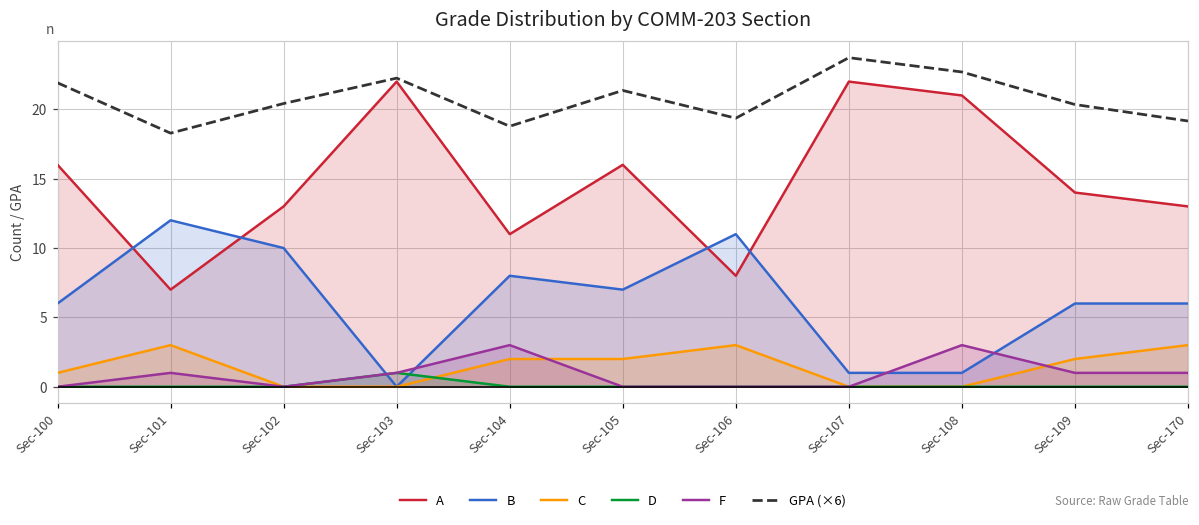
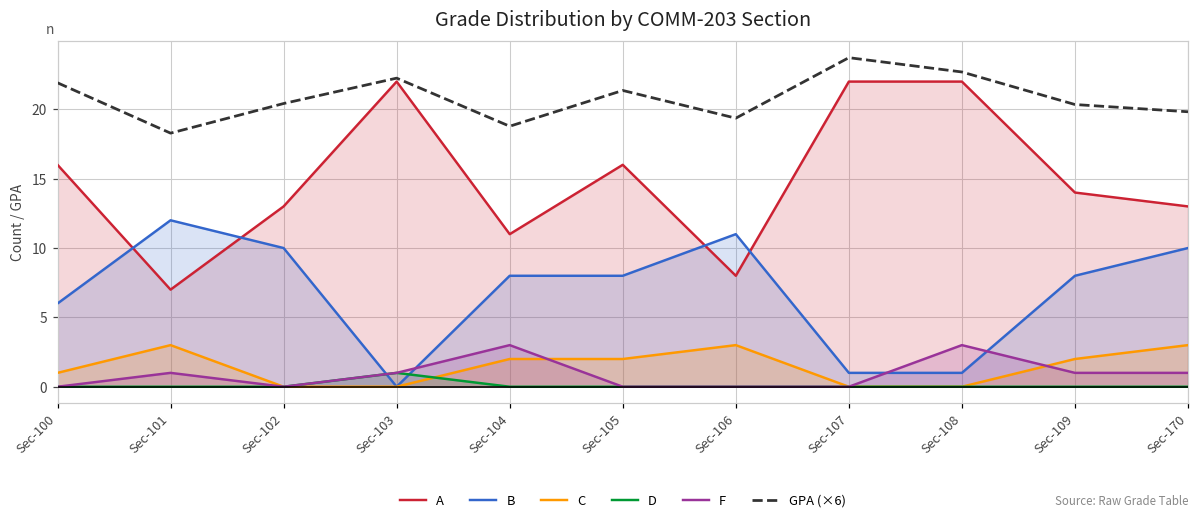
  {
    "A": {
      "Sec-100": 16,
      "Sec-101": 7,
      "Sec-102": 13,
      "Sec-103": 22,
      "Sec-104": 11,
      "Sec-105": 16,
      "Sec-106": 8,
      "Sec-107": 22,
-     "Sec-108": 21,
+     "Sec-108": 22,
      "Sec-109": 14,
      "Sec-170": 13
    },
    "B": {
      "Sec-100": 6,
      "Sec-101": 12,
      "Sec-102": 10,
      "Sec-104": 8,
-     "Sec-105": 7,
+     "Sec-105": 8,
      "Sec-106": 11,
      "Sec-107": 1,
      "Sec-108": 1,
-     "Sec-109": 6,
-     "Sec-170": 6
+     "Sec-109": 8,
+     "Sec-170": 10
    },
    "C": {
      "Sec-100": 1.0,
      "Sec-101": 3.0,
      "Sec-104": 2.0,
      "Sec-105": 2.0,
      "Sec-106": 3.0,
      "Sec-109": 2.0,
      "Sec-170": 3.0
    },
    "D": {
      "Sec-101": 0.0,
      "Sec-104": 0.0,
      "Sec-109": 0.0,
      "Sec-170": 0.0
    },
    "F": {
      "Sec-101": 1.0,
      "Sec-104": 3.0,
      "Sec-108": 3.0,
      "Sec-109": 1.0,
      "Sec-170": 1.0
    },
    "GPA (×6)": {
      "Sec-100": 21.9,
      "Sec-101": 18.3,
      "Sec-102": 20.4,
      "Sec-103": 22.2,
      "Sec-104": 18.8,
      "Sec-105": 21.4,
      "Sec-106": 19.4,
      "Sec-107": 23.7,
      "Sec-108": 22.7,
      "Sec-109": 20.3,
-     "Sec-170": 19.2
+     "Sec-170": 19.8
    }
  }
